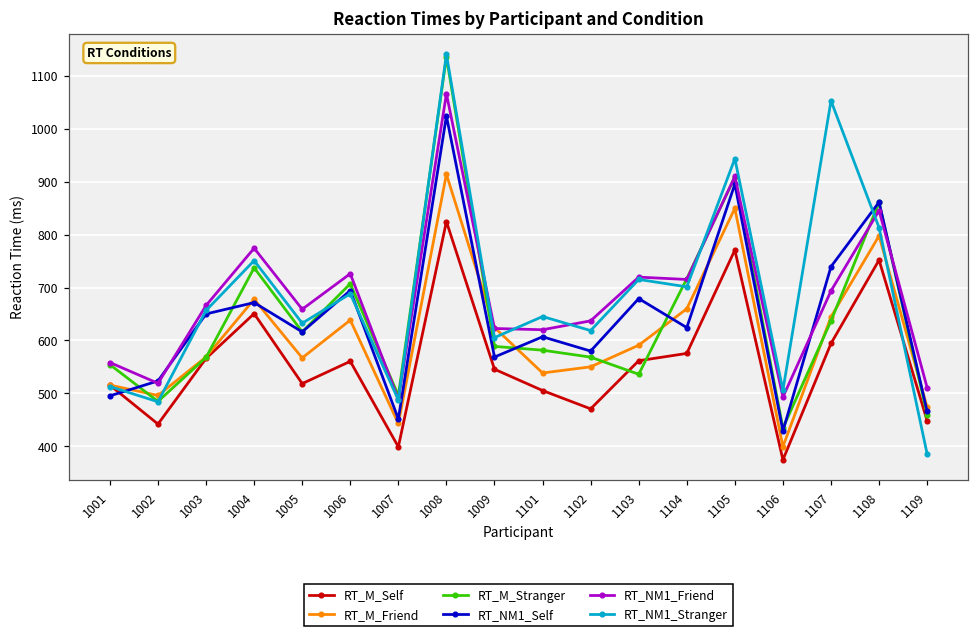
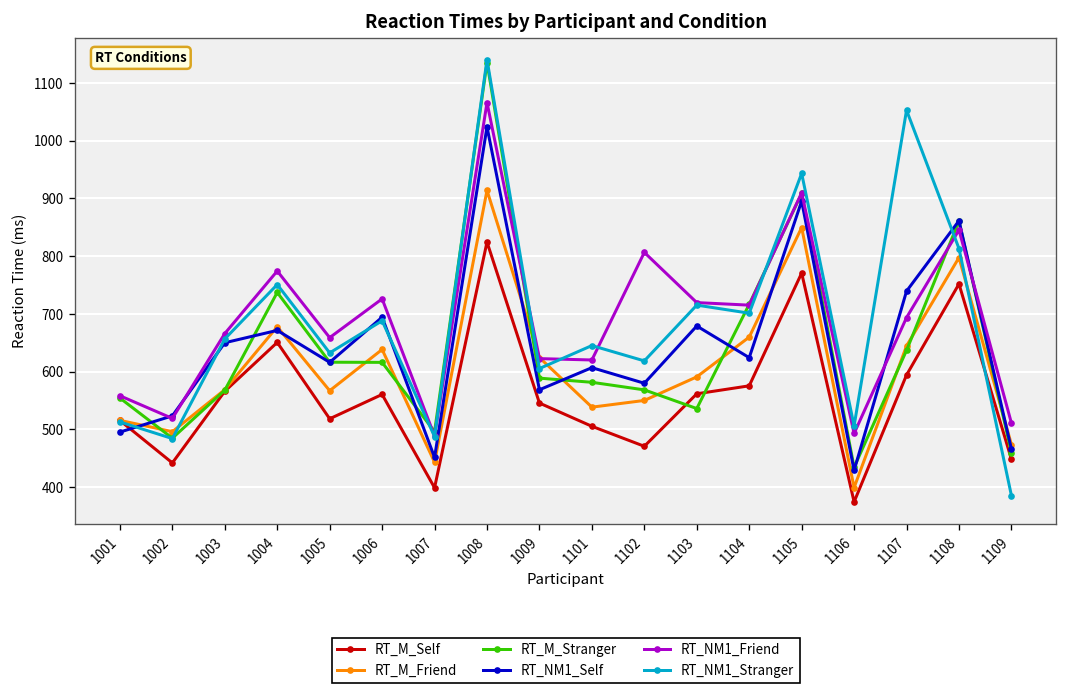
  {
    "RT_M_Self": {
      "1002": 440,
      "1004": 650,
      "1005": 520,
      "1006": 560,
      "1007": 400,
      "1008": 820,
      "1009": 550,
      "1101": 510,
      "1102": 470,
      "1103": 560,
      "1104": 580,
      "1105": 770,
      "1106": 370,
      "1107": 590,
      "1108": 750,
      "1109": 450
    },
    "RT_M_Friend": {
      "1002": 500,
      "1004": 680,
      "1005": 570,
      "1006": 640,
      "1007": 440,
      "1008": 910,
      "1101": 540,
      "1102": 550,
      "1103": 590,
      "1104": 660,
      "1105": 850,
      "1106": 400,
      "1107": 640,
      "1108": 800,
      "1109": 470
    },
    "RT_M_Stranger": {
      "1004": 740,
-     "1006": 710,
+     "1006": 620,
      "1007": 500,
      "1009": 590,
      "1101": 580,
      "1102": 570,
      "1103": 540,
      "1107": 640,
      "1109": 460
    },
    "RT_NM1_Self": {
      "1001": 500,
      "1003": 650,
      "1004": 670,
      "1006": 690,
      "1007": 450,
      "1008": 1020,
      "1009": 570,
      "1101": 610,
      "1102": 580,
      "1103": 680,
      "1104": 620,
      "1105": 900,
      "1107": 740,
      "1109": 470
    },
    "RT_NM1_Friend": {
      "1003": 670,
      "1004": 770,
      "1005": 660,
      "1006": 730,
      "1008": 1070,
      "1101": 620,
-     "1102": 640,
+     "1102": 810,
      "1106": 490,
      "1107": 690,
      "1108": 850,
      "1109": 510
    },
    "RT_NM1_Stranger": {
      "1003": 660,
      "1004": 750,
      "1005": 630,
      "1006": 690,
      "1009": 610,
      "1101": 650,
      "1102": 620,
      "1104": 700,
      "1105": 940,
      "1106": 510,
      "1107": 1050,
      "1108": 810,
      "1109": 390
    }
  }
